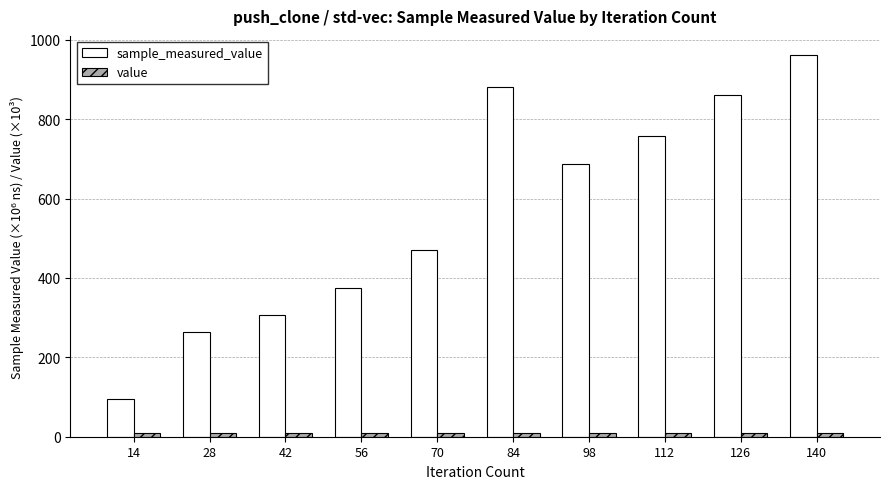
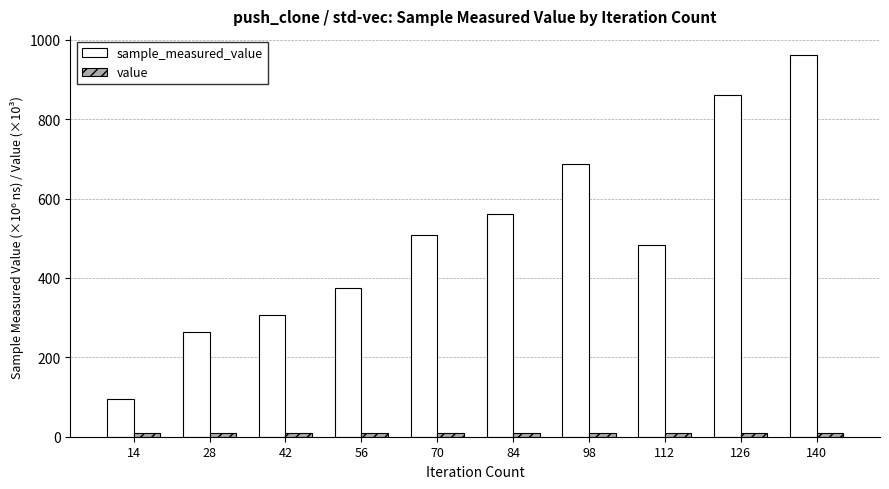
  {
    "sample_measured_value": {
      "14": 90,
      "28": 260,
      "42": 310,
      "56": 380,
-     "70": 470,
-     "84": 880,
+     "70": 510,
+     "84": 560,
      "98": 690,
-     "112": 760,
+     "112": 480,
      "126": 860,
      "140": 960
    },
    "value": {
      "14": 10,
      "28": 10,
      "42": 10,
      "56": 10,
      "70": 10,
      "84": 10,
      "98": 10,
      "112": 10,
      "126": 10,
      "140": 10
    }
  }
